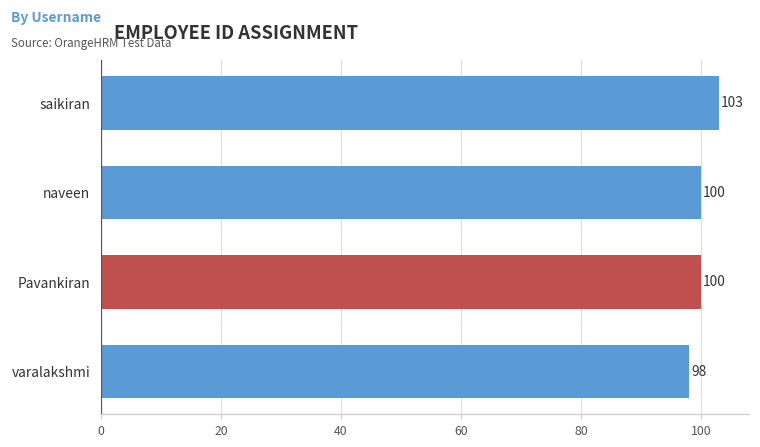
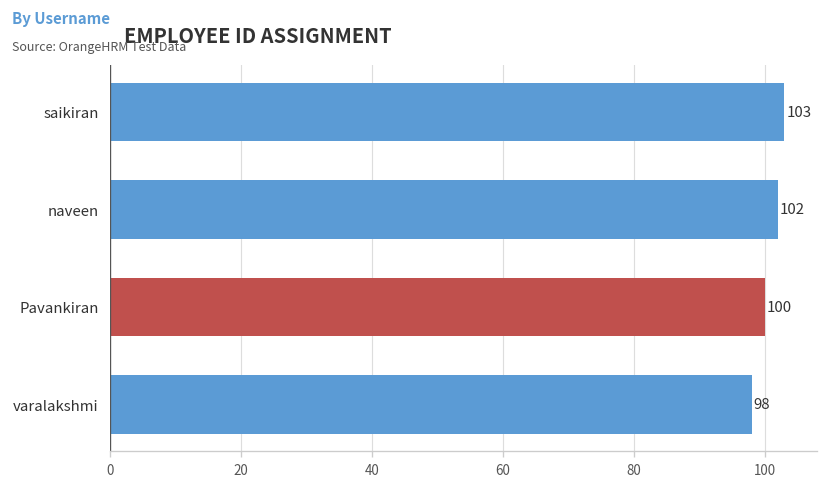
  {
    "saikiran": 103,
-   "naveen": 100,
+   "naveen": 102,
    "Pavankiran": 100,
    "varalakshmi": 98
  }
